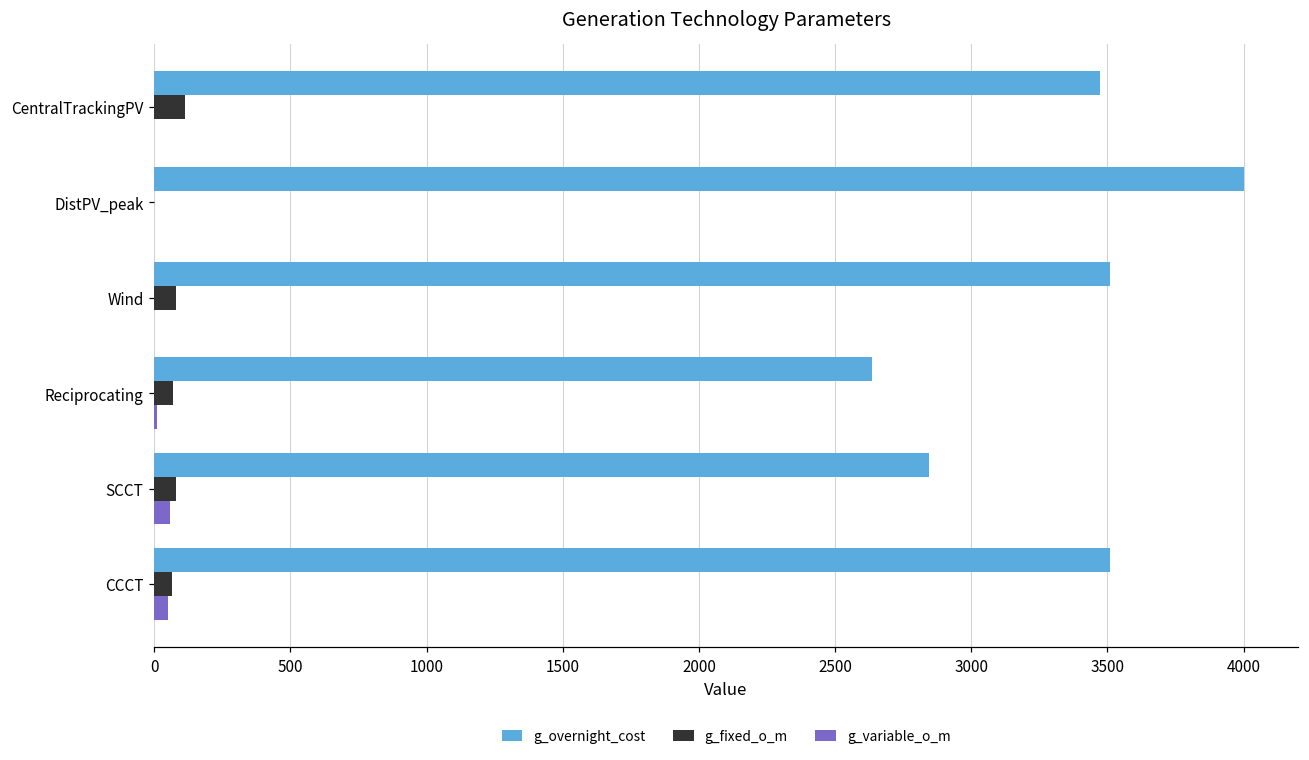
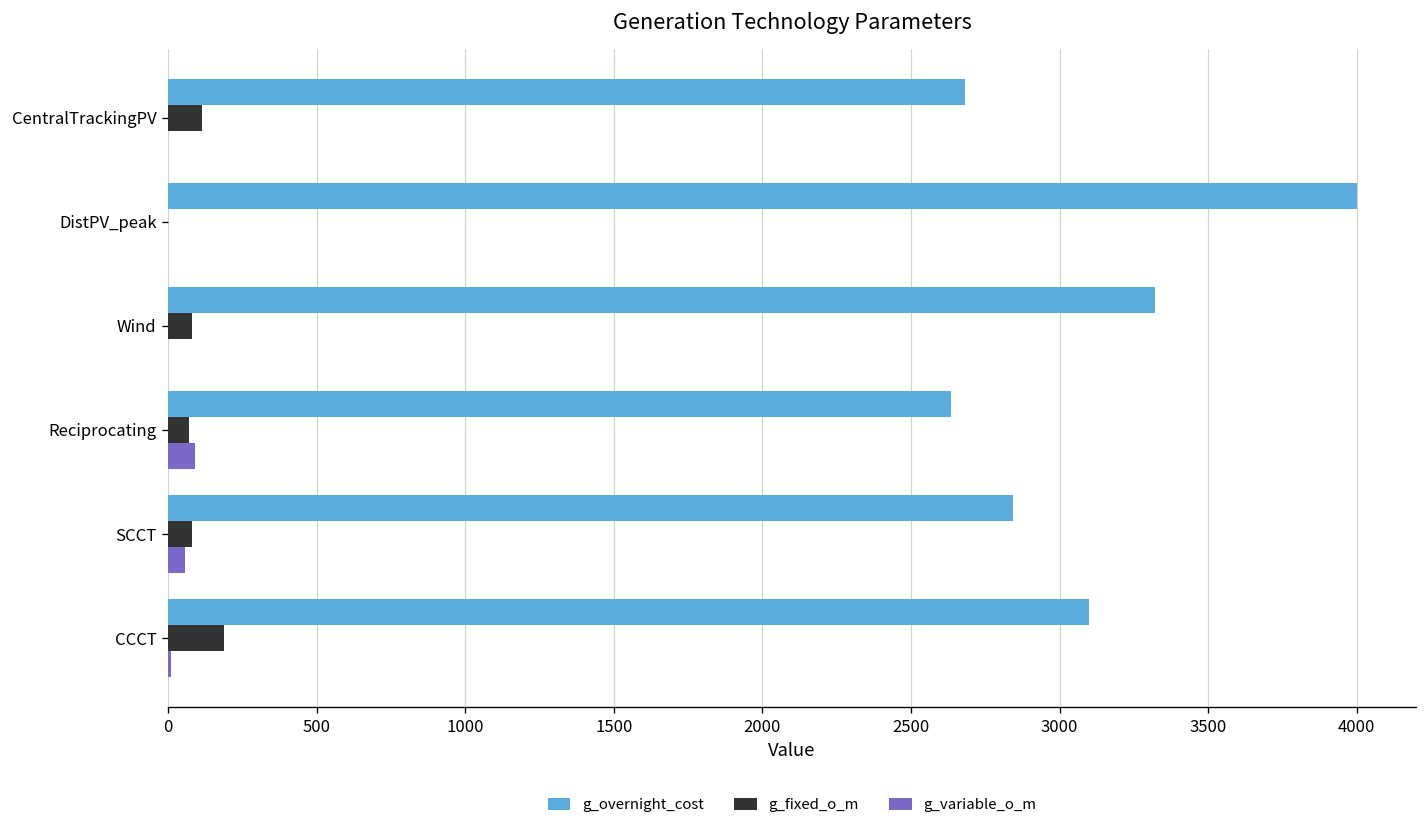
  {
    "g_overnight_cost": {
-     "CentralTrackingPV": 3470,
+     "CentralTrackingPV": 2680,
      "DistPV_peak": 4000,
-     "Wind": 3510,
+     "Wind": 3320,
      "Reciprocating": 2630,
      "SCCT": 2840,
-     "CCCT": 3510
+     "CCCT": 3100
    },
    "g_fixed_o_m": {
      "CentralTrackingPV": 110,
      "DistPV_peak": 0,
      "Wind": 80,
      "Reciprocating": 70,
      "SCCT": 80,
-     "CCCT": 60
+     "CCCT": 190
    },
    "g_variable_o_m": {
      "CentralTrackingPV": 0,
      "DistPV_peak": 0,
      "Wind": 0,
-     "Reciprocating": 10,
+     "Reciprocating": 90,
      "SCCT": 60,
-     "CCCT": 50
+     "CCCT": 10
    }
  }
